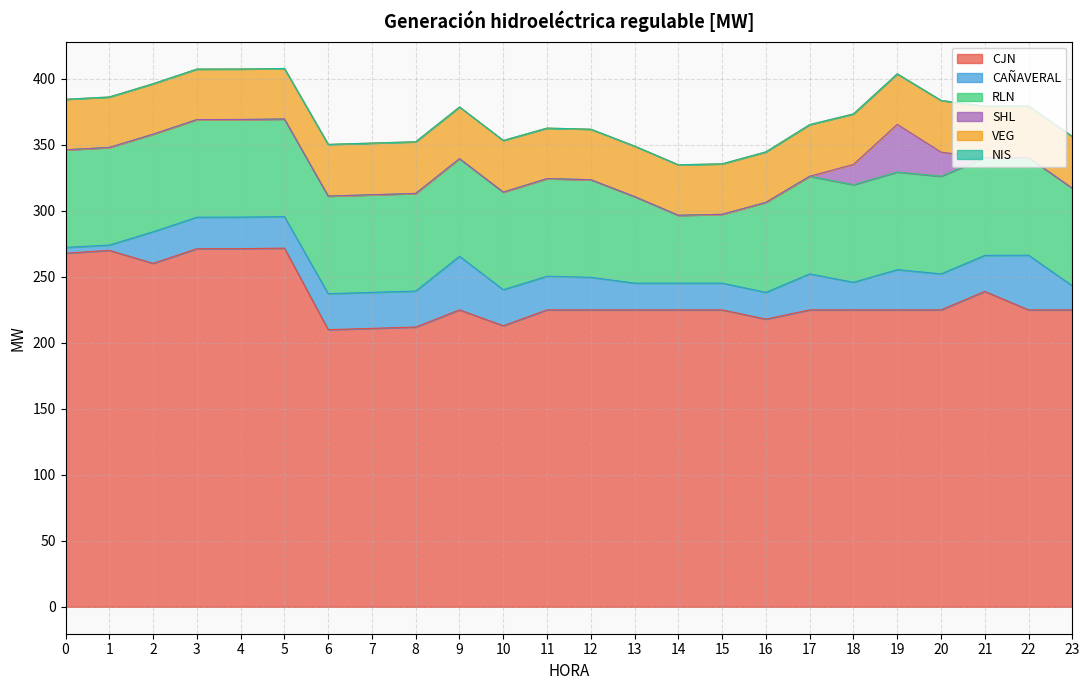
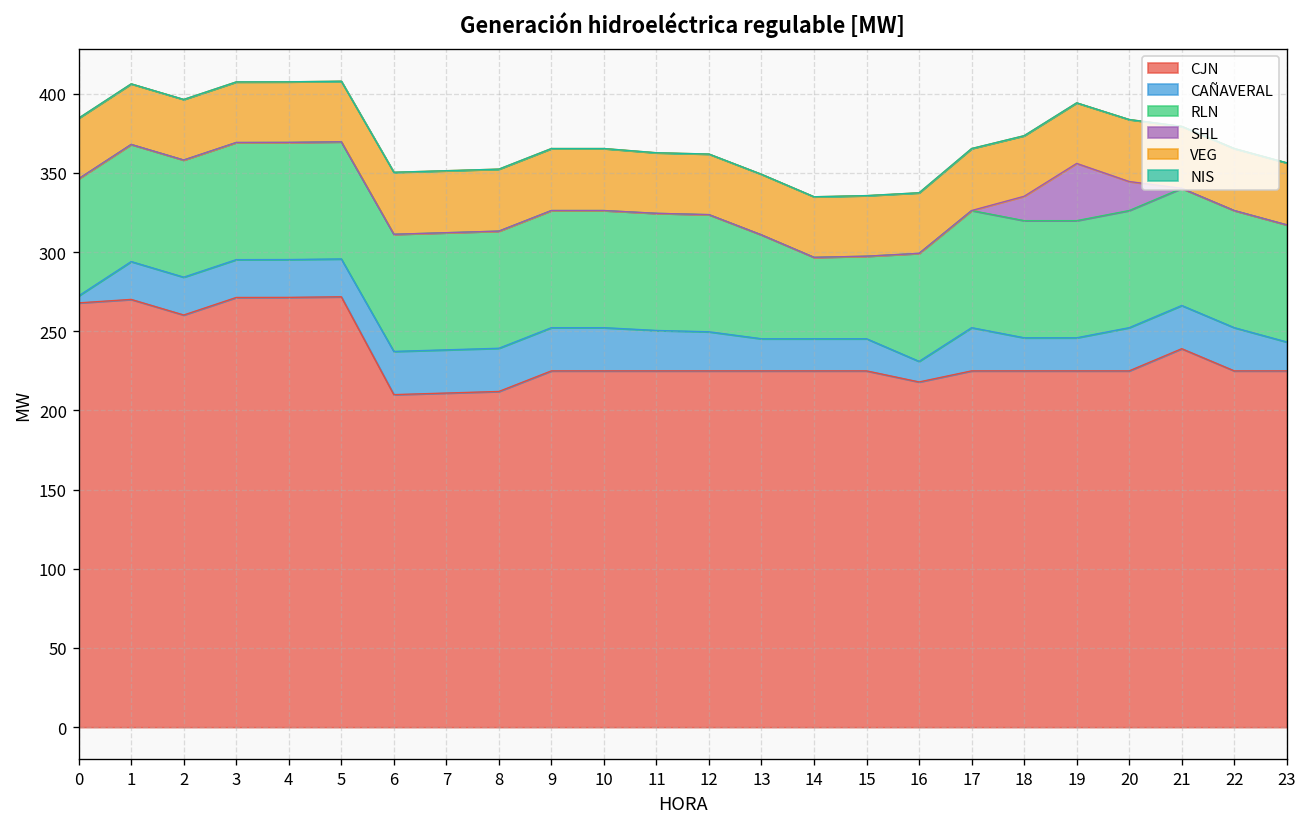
  {
    "CJN": {
      "0": 268,
      "1": 270,
      "2": 260,
      "3": 271,
      "4": 271,
      "5": 272,
      "6": 210,
      "7": 211,
      "8": 212,
      "9": 225,
-     "10": 213,
+     "10": 225,
      "11": 225,
      "12": 225,
      "13": 225,
      "14": 225,
      "15": 225,
      "16": 218,
      "17": 225,
      "18": 225,
      "19": 225,
      "20": 225,
      "21": 239,
      "22": 225,
      "23": 225
    },
    "CAÑAVERAL": {
      "0": 4,
-     "1": 4,
+     "1": 24,
      "2": 24,
      "3": 24,
      "4": 24,
      "5": 24,
      "6": 27,
      "7": 27,
      "8": 27,
-     "9": 41,
+     "9": 27,
      "10": 27,
      "11": 26,
      "12": 25,
      "13": 20,
      "14": 20,
      "15": 20,
-     "16": 20,
+     "16": 13,
      "17": 27,
      "18": 21,
-     "19": 31,
+     "19": 21,
      "20": 27,
      "21": 27,
-     "22": 41,
+     "22": 27,
      "23": 18
    },
    "SHL": {
      "18": 15,
      "19": 36,
      "20": 18
    }
  }
